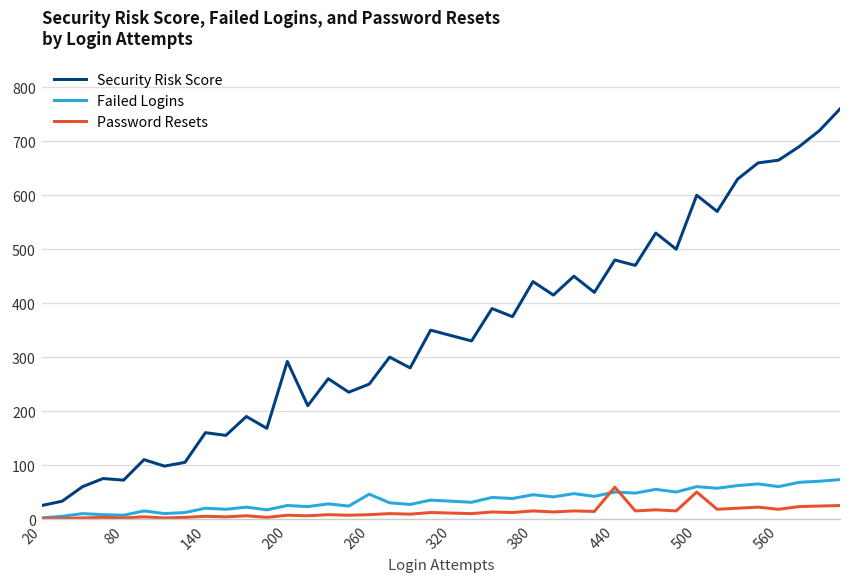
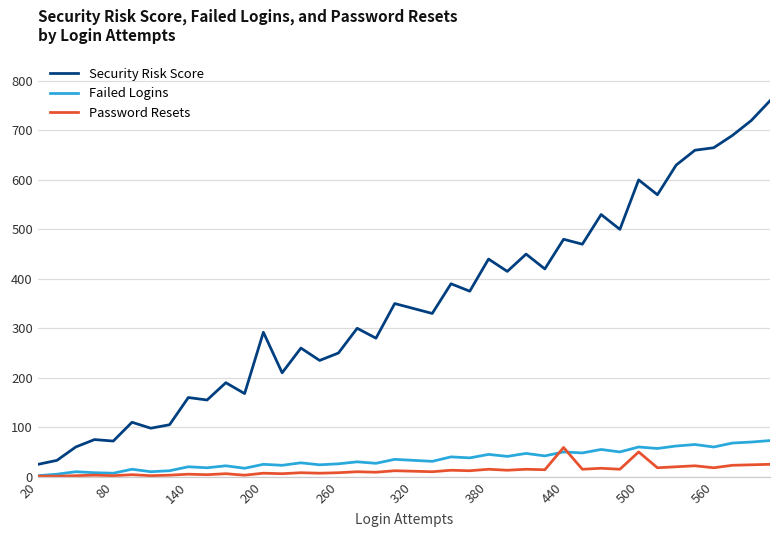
  {
    "Security Risk Score": {
      "20": 30,
      "80": 70,
      "140": 160,
      "200": 290,
      "260": 250,
      "320": 340,
      "380": 440,
      "440": 480,
      "500": 600,
      "560": 670
    },
    "Failed Logins": {
      "140": 20,
      "200": 30,
-     "260": 50,
+     "260": 30,
      "320": 30,
      "380": 50,
      "440": 50,
      "500": 60,
      "560": 60
    },
    "Password Resets": {
      "140": 10,
      "200": 10,
      "260": 10,
      "320": 10,
      "380": 20,
      "440": 60,
      "500": 50,
      "560": 20
    }
  }
